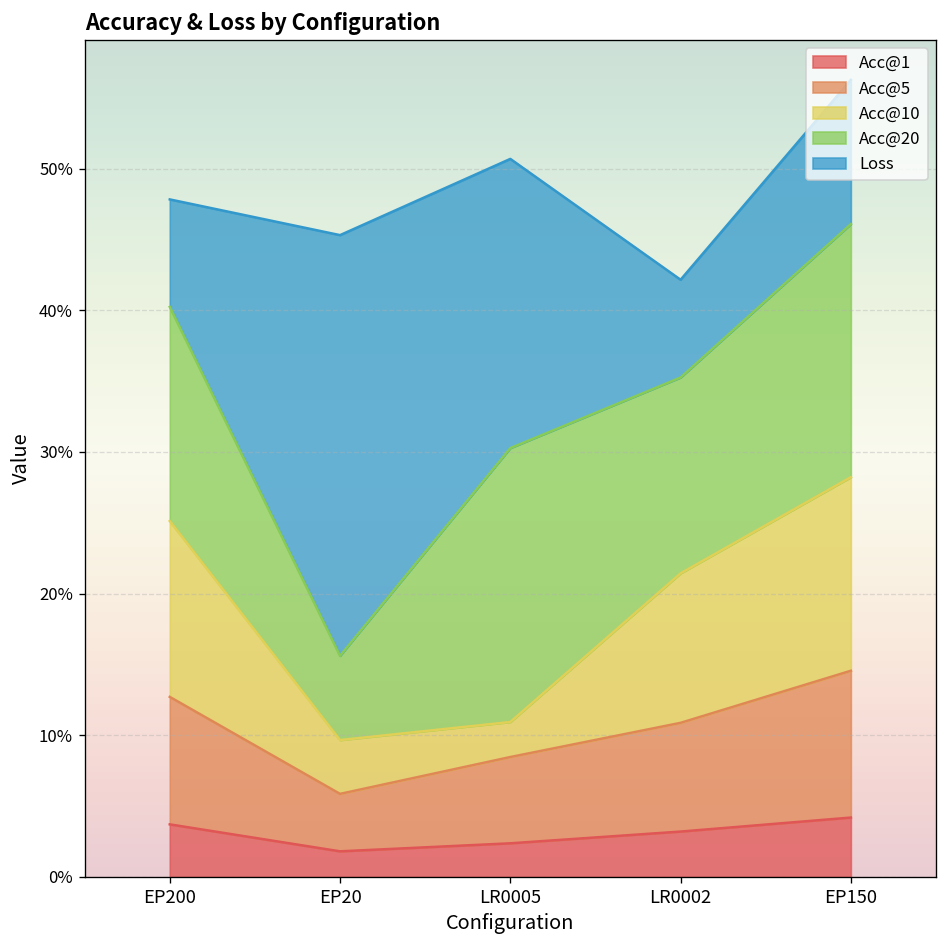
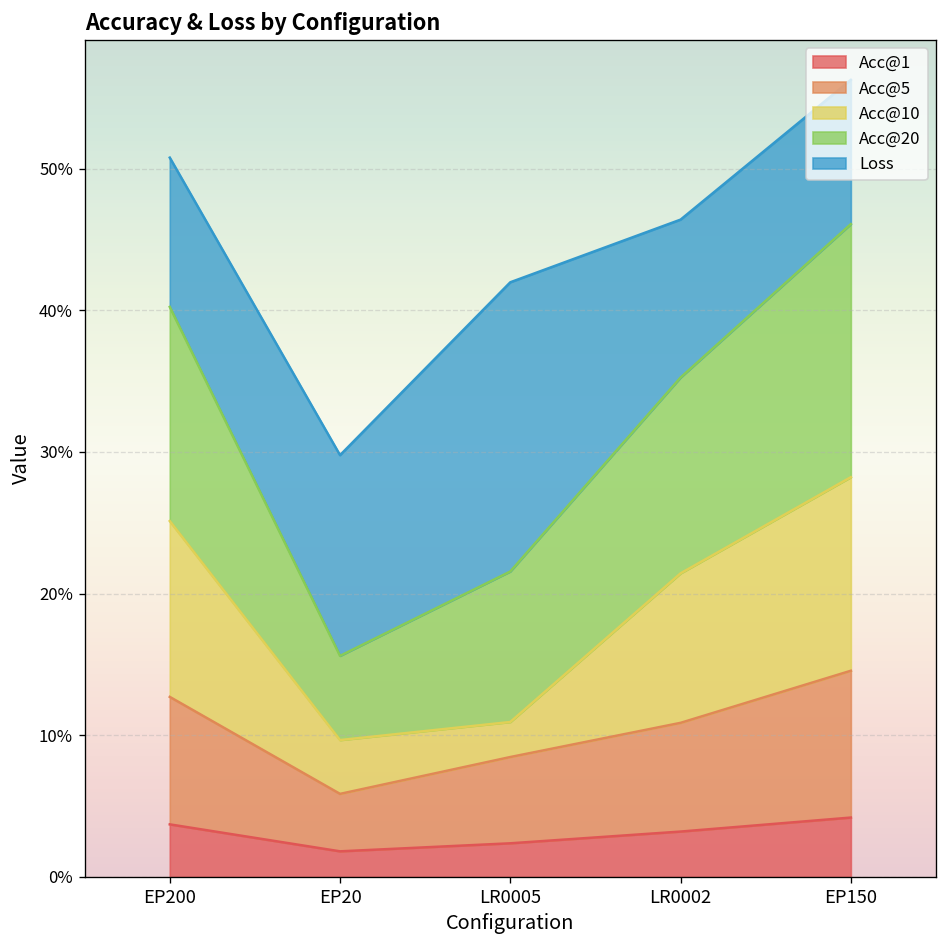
  {
    "Acc@10": {
      "EP200": "12.4%",
      "EP20": "3.8%",
      "LR0005": "2.5%",
      "LR0002": "10.6%",
      "EP150": "13.7%"
    },
    "Acc@20": {
      "EP200": "15.1%",
      "EP20": "5.9%",
-     "LR0005": "19.3%",
+     "LR0005": "10.6%",
      "LR0002": "13.8%",
      "EP150": "17.9%"
    },
    "Loss": {
-     "EP200": "7.6%",
-     "EP20": "29.7%",
+     "EP200": "10.5%",
+     "EP20": "14.2%",
      "LR0005": "20.4%",
-     "LR0002": "6.9%"
+     "LR0002": "11.1%"
    }
  }
